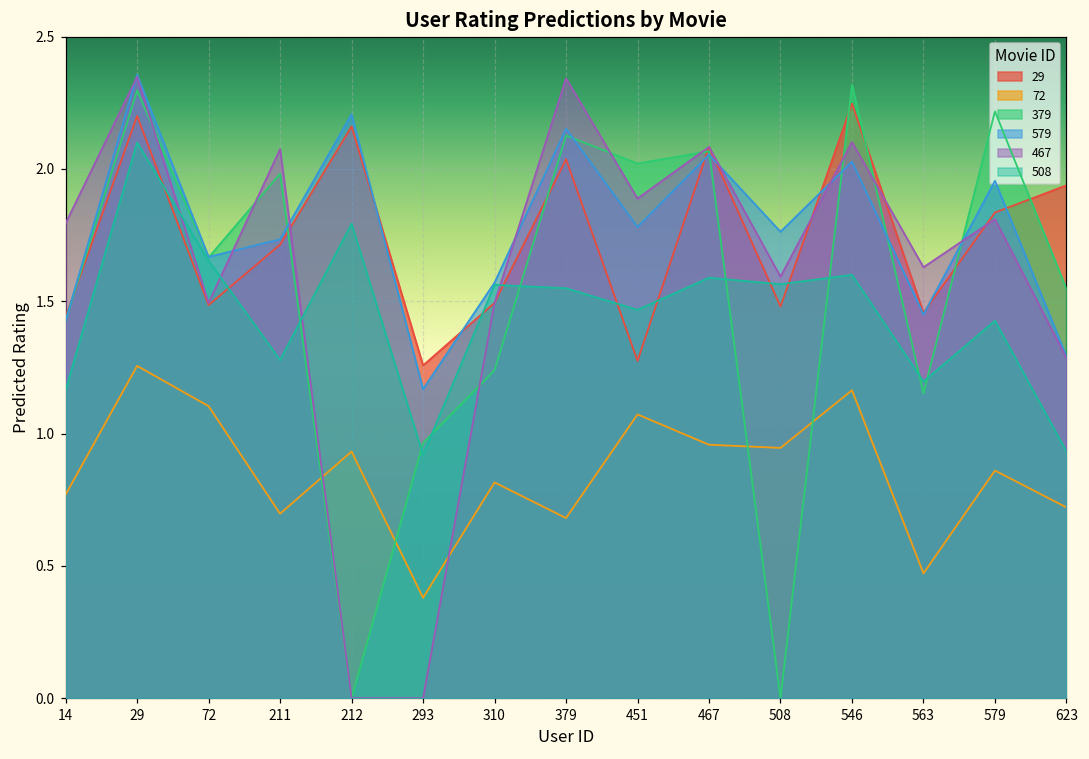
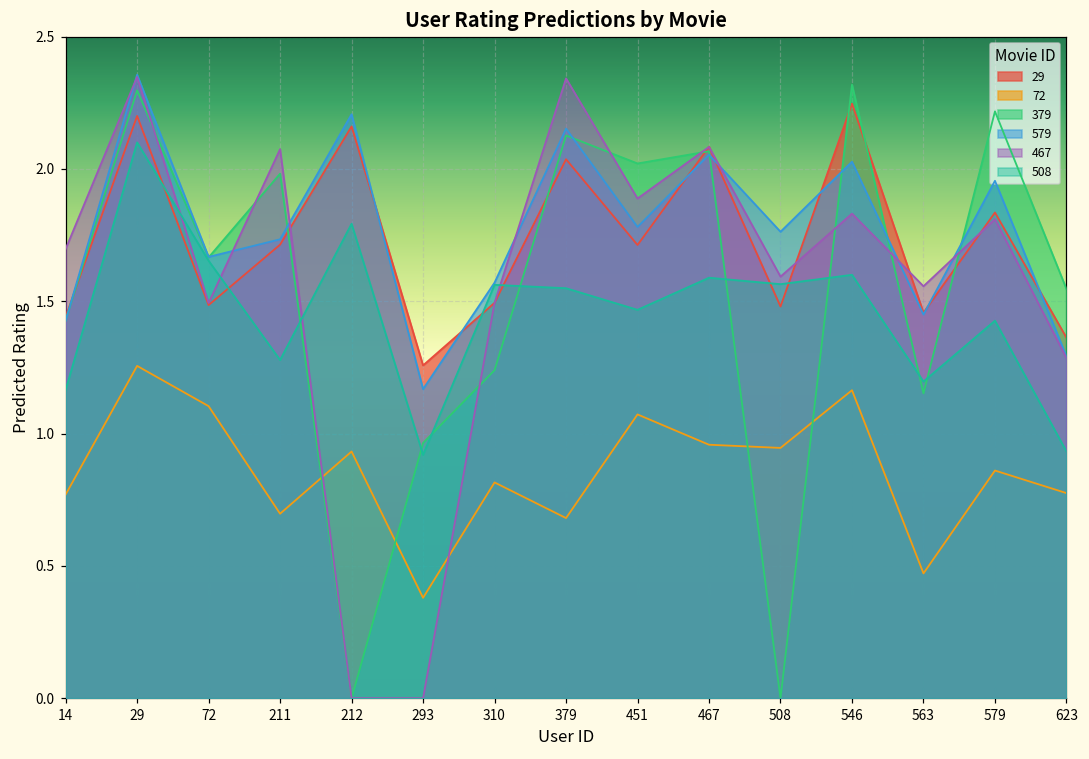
  {
    "29": {
      "14": 1.44,
      "29": 2.20,
      "211": 1.71,
      "212": 2.16,
      "293": 1.26,
      "379": 2.04,
-     "451": 1.27,
+     "451": 1.71,
      "508": 1.48,
      "546": 2.25,
      "579": 1.84,
-     "623": 1.94
+     "623": 1.36
    },
    "72": {
      "14": 0.77,
      "29": 1.26,
      "72": 1.10,
      "211": 0.70,
      "212": 0.93,
      "293": 0.38,
      "310": 0.82,
      "379": 0.68,
      "451": 1.07,
      "467": 0.96,
      "508": 0.95,
      "546": 1.16,
      "563": 0.47,
      "579": 0.86,
-     "623": 0.72
+     "623": 0.78
    },
    "467": {
-     "14": 1.79,
+     "14": 1.70,
      "211": 2.07,
      "293": 0.00,
      "379": 2.34,
      "451": 1.89,
      "508": 1.59,
-     "546": 2.10,
-     "563": 1.63,
+     "546": 1.83,
+     "563": 1.56,
      "579": 1.81
    }
  }
